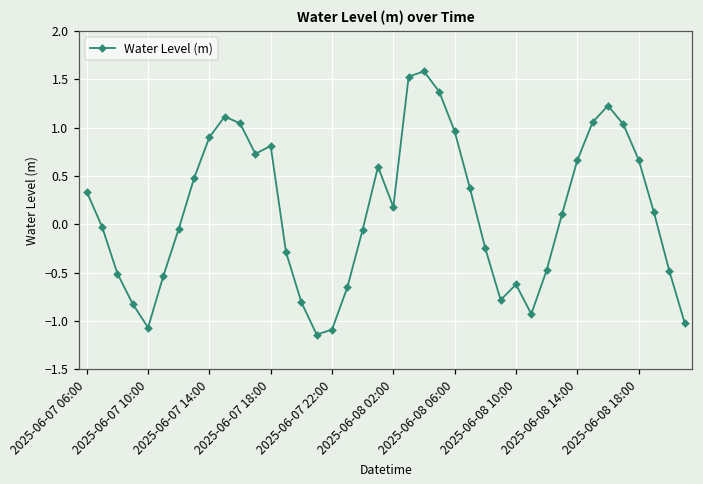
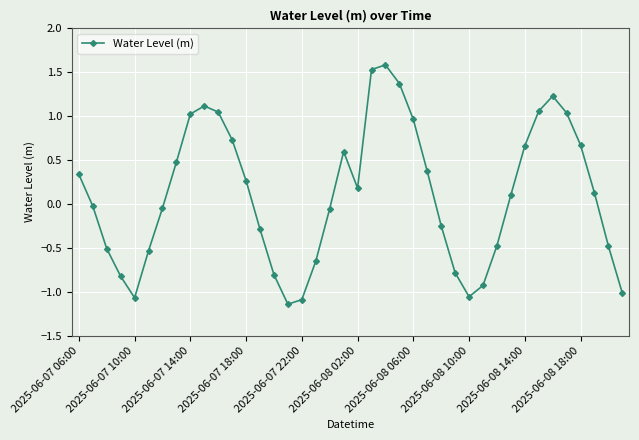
  {
    "2025-06-07 06:00": 0.3,
    "2025-06-07 10:00": -1.1,
-   "2025-06-07 14:00": 0.9,
-   "2025-06-07 18:00": 0.8,
+   "2025-06-07 14:00": 1.0,
+   "2025-06-07 18:00": 0.3,
    "2025-06-07 22:00": -1.1,
    "2025-06-08 02:00": 0.2,
    "2025-06-08 06:00": 1.0,
-   "2025-06-08 10:00": -0.6,
+   "2025-06-08 10:00": -1.1,
    "2025-06-08 14:00": 0.7,
    "2025-06-08 18:00": 0.7
  }
